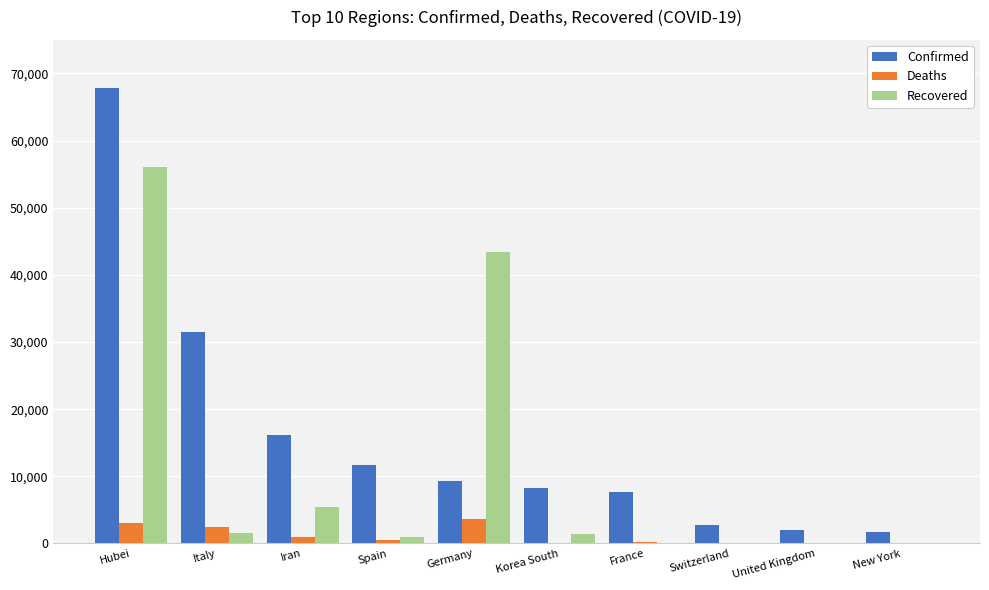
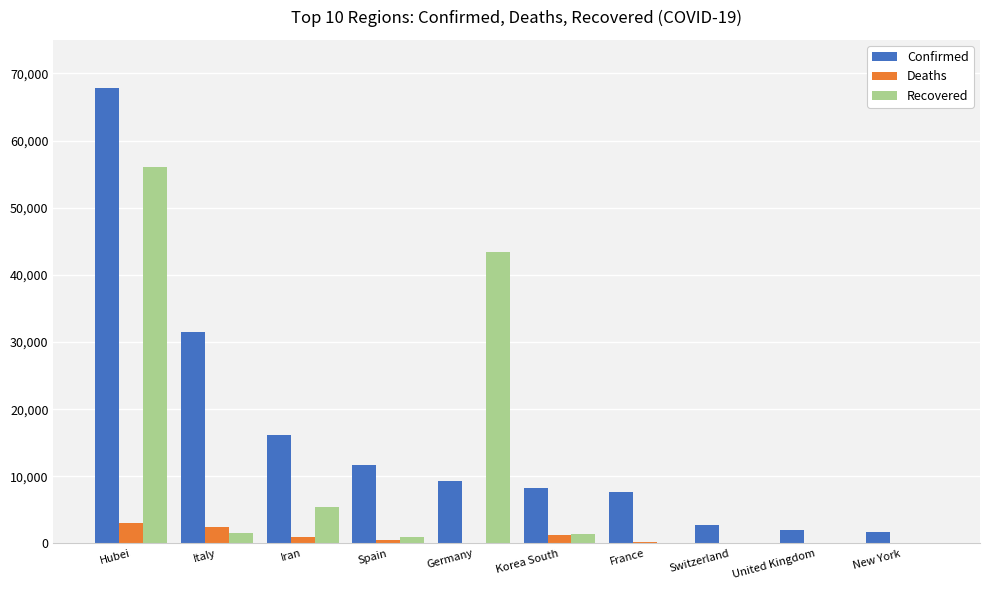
  {
    "Confirmed": {
      "Hubei": "68,000",
      "Italy": "32,000",
      "Iran": "16,000",
      "Spain": "12,000",
      "Germany": "9,000",
      "Korea South": "8,000",
      "France": "8,000",
      "Switzerland": "3,000",
      "United Kingdom": "2,000",
      "New York": "2,000"
    },
    "Deaths": {
      "Hubei": "3,000",
      "Italy": "3,000",
      "Iran": "1,000",
      "Spain": "1,000",
-     "Germany": "4,000",
-     "Korea South": "0"
+     "Germany": "0",
+     "Korea South": "1,000"
    },
    "Recovered": {
      "Hubei": "56,000",
      "Italy": "1,000",
      "Iran": "5,000",
      "Spain": "1,000",
      "Germany": "43,000",
      "Korea South": "1,000",
      "New York": "0"
    }
  }
